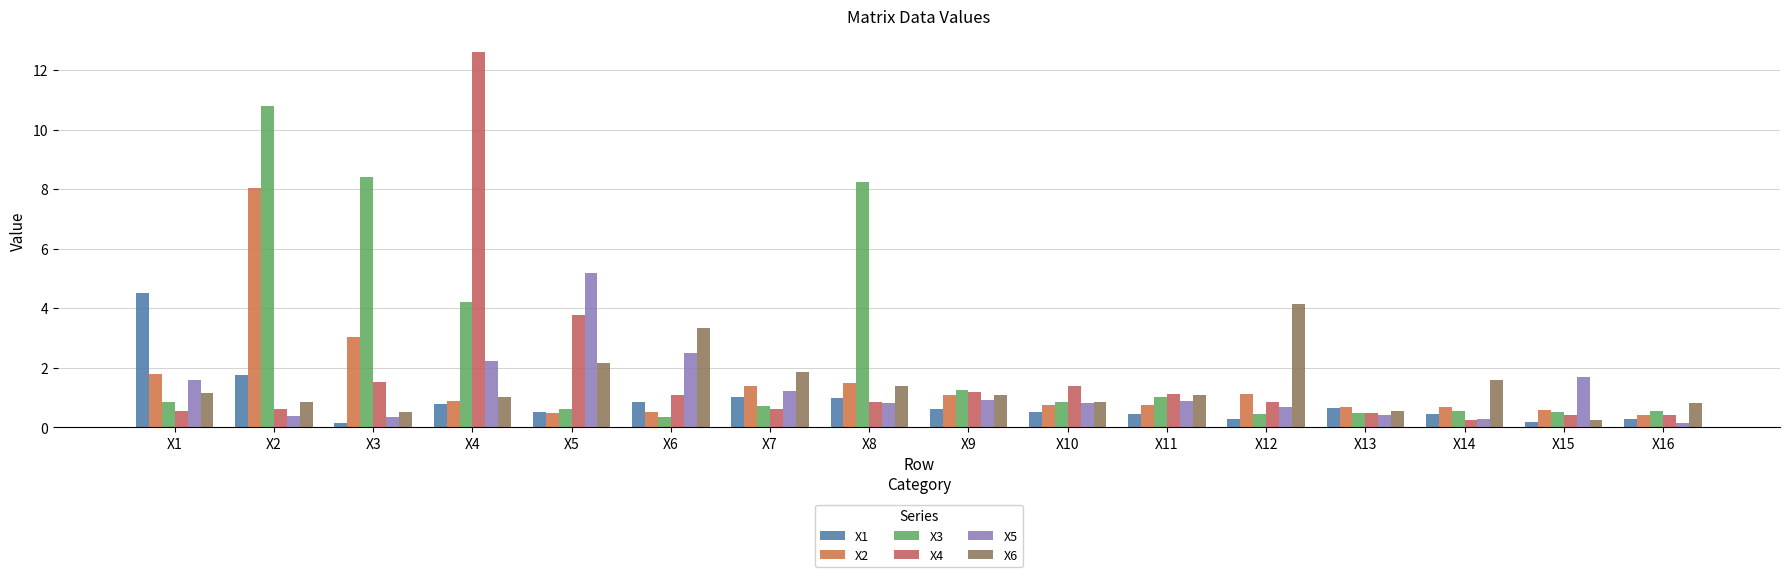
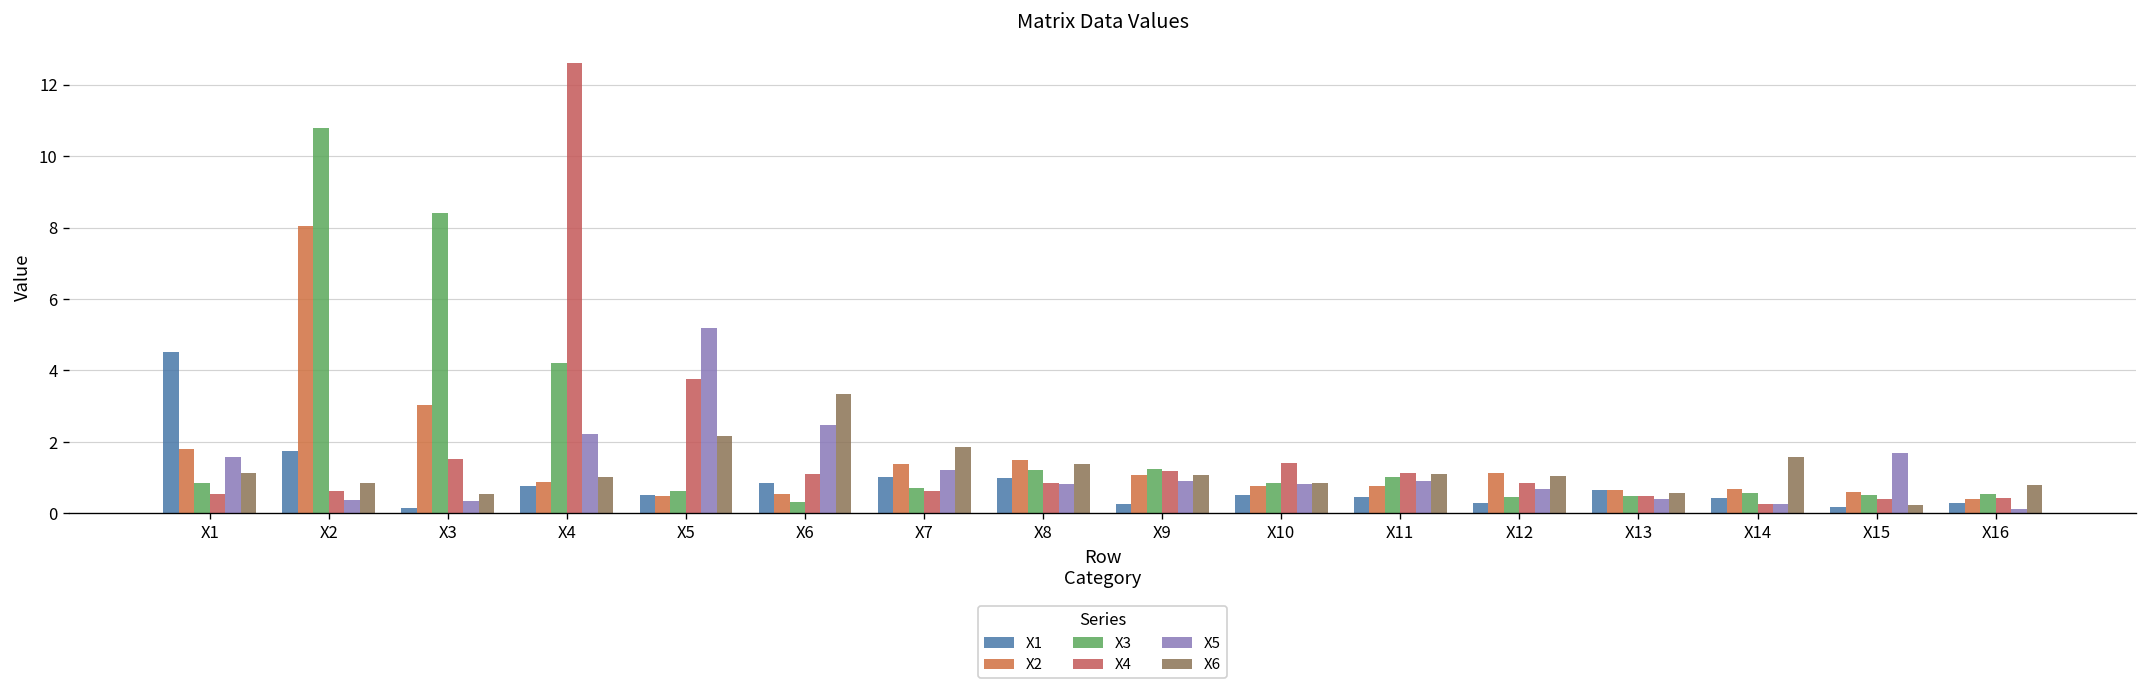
  {
    "X1": {
      "X1": 4.5,
      "X2": 1.7,
      "X3": 0.1,
      "X4": 0.8,
      "X5": 0.5,
      "X6": 0.9,
      "X7": 1.0,
      "X8": 1.0,
-     "X9": 0.6,
+     "X9": 0.3,
      "X10": 0.5,
      "X11": 0.5,
      "X12": 0.3,
      "X13": 0.7,
      "X14": 0.4,
      "X15": 0.2,
      "X16": 0.3
    },
    "X3": {
      "X1": 0.8,
      "X2": 10.8,
      "X3": 8.4,
      "X4": 4.2,
      "X5": 0.6,
      "X6": 0.3,
      "X7": 0.7,
-     "X8": 8.3,
+     "X8": 1.2,
      "X9": 1.3,
      "X10": 0.9,
      "X11": 1.0,
      "X12": 0.5,
      "X13": 0.5,
      "X14": 0.6,
      "X15": 0.5,
      "X16": 0.6
    },
    "X5": {
      "X1": 1.6,
      "X2": 0.4,
      "X3": 0.4,
      "X4": 2.2,
      "X5": 5.2,
      "X6": 2.5,
      "X7": 1.2,
      "X8": 0.8,
      "X9": 0.9,
      "X10": 0.8,
      "X11": 0.9,
      "X12": 0.7,
      "X13": 0.4,
      "X14": 0.3,
      "X15": 1.7,
      "X16": 0.1
    },
    "X6": {
      "X1": 1.1,
      "X2": 0.9,
      "X3": 0.5,
      "X4": 1.0,
      "X5": 2.2,
      "X6": 3.4,
      "X7": 1.9,
      "X8": 1.4,
      "X9": 1.1,
      "X10": 0.9,
      "X11": 1.1,
-     "X12": 4.1,
+     "X12": 1.0,
      "X13": 0.6,
      "X14": 1.6,
      "X15": 0.2,
      "X16": 0.8
    }
  }
